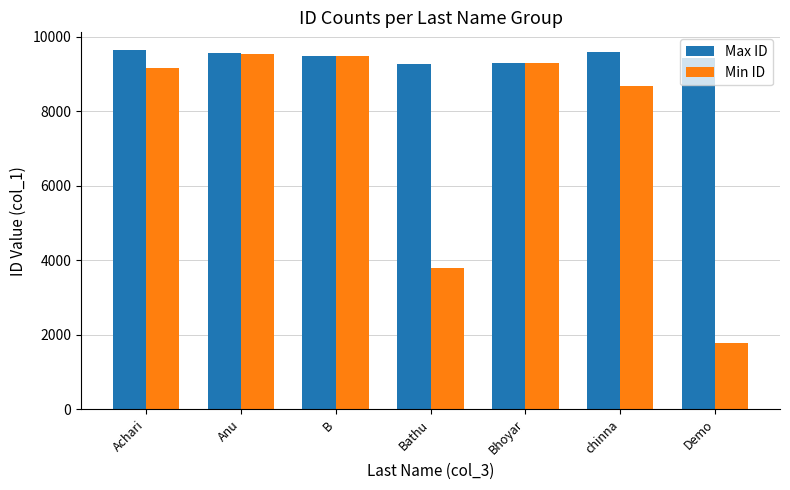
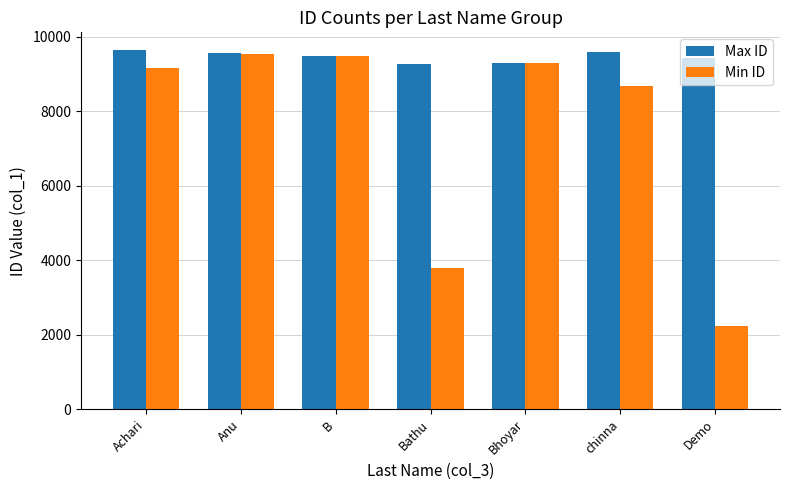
  {
    "Max ID": {
      "Achari": 9600,
      "Anu": 9600,
      "B": 9500,
      "Bathu": 9300,
      "Bhoyar": 9300,
      "chinna": 9600
    },
    "Min ID": {
      "Achari": 9200,
      "Anu": 9500,
      "B": 9500,
      "Bathu": 3800,
      "Bhoyar": 9300,
      "chinna": 8700,
-     "Demo": 1800
+     "Demo": 2200
    }
  }
